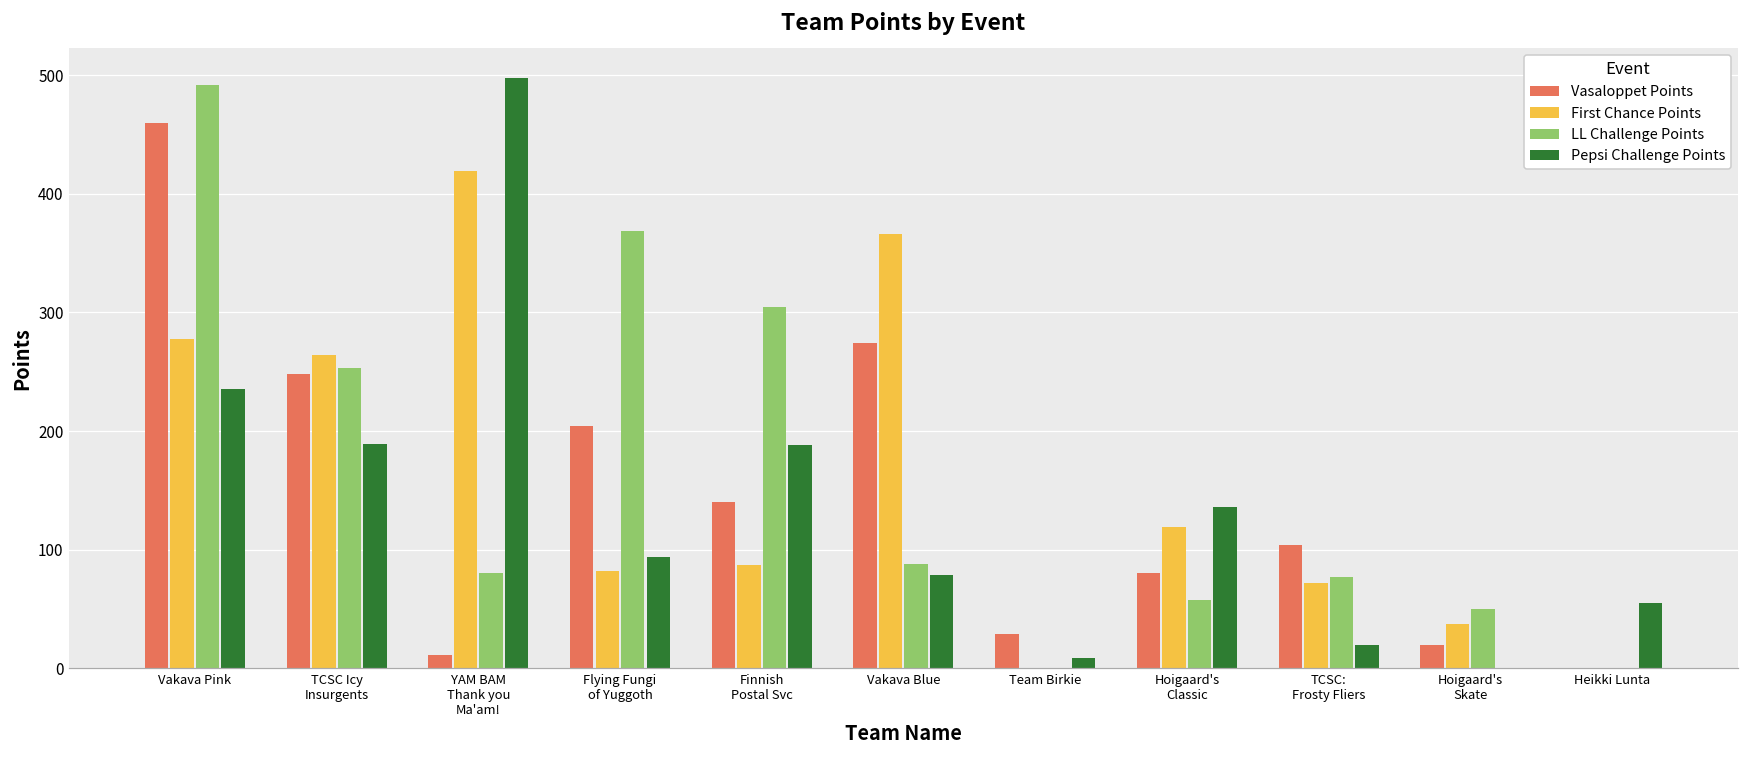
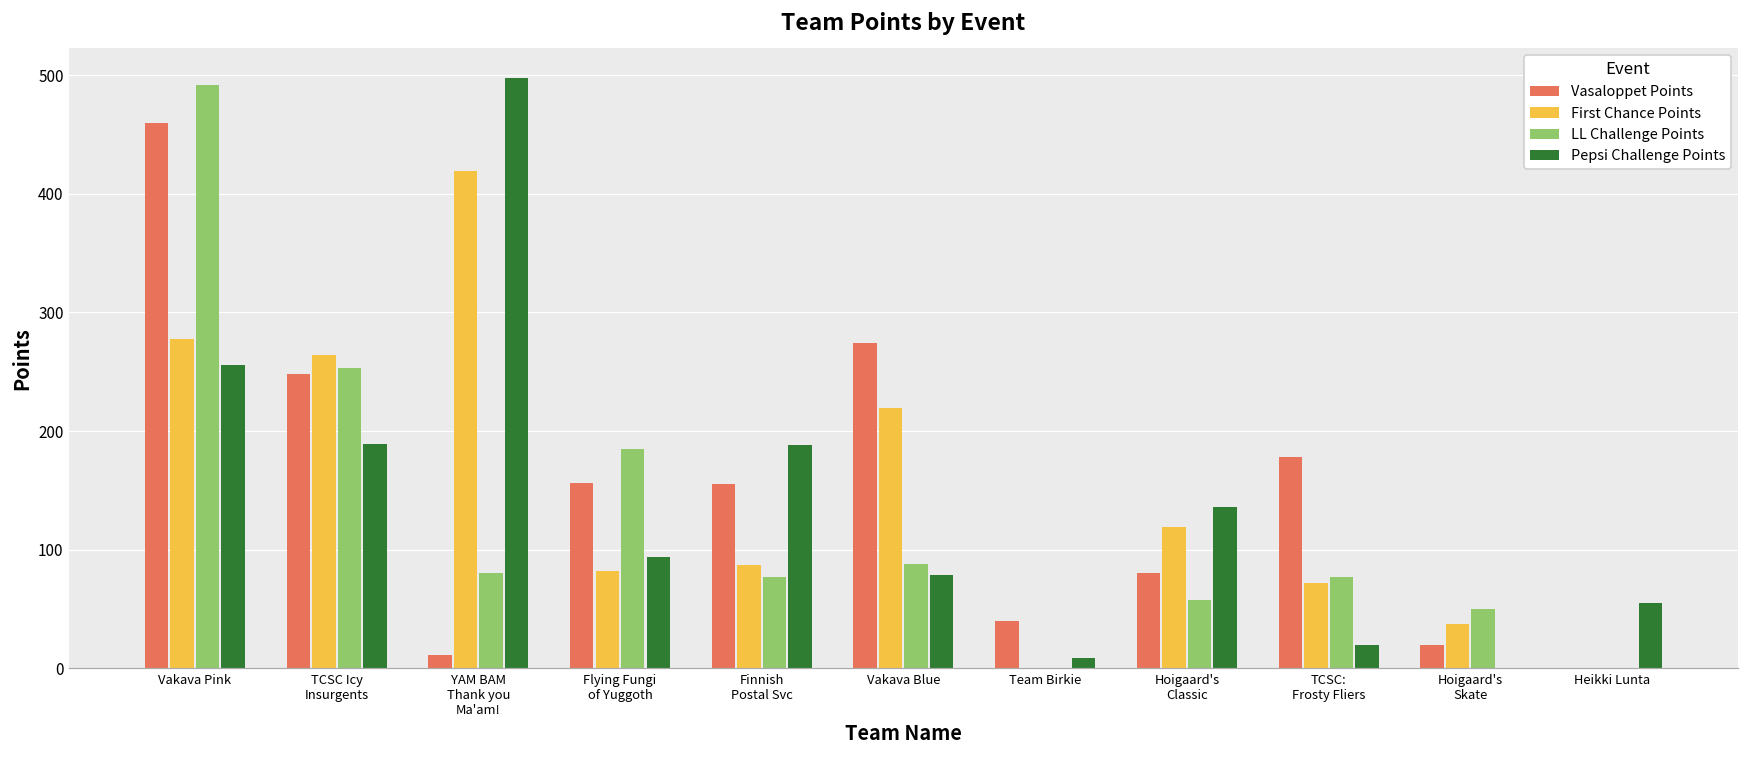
  {
    "Vasaloppet Points": {
      "Vakava Pink": 460,
      "TCSC Icy Insurgents": 248,
      "YAM BAM Thank you Ma'am!": 12,
-     "Flying Fungi of Yuggoth": 204,
-     "Finnish Postal Svc": 140,
+     "Flying Fungi of Yuggoth": 157,
+     "Finnish Postal Svc": 155,
      "Vakava Blue": 275,
-     "Team Birkie": 29,
+     "Team Birkie": 40,
      "Hoigaard's Classic": 80,
-     "TCSC: Frosty Fliers": 104,
+     "TCSC: Frosty Fliers": 178,
      "Hoigaard's Skate": 20,
      "Heikki Lunta": 0
    },
    "First Chance Points": {
      "Vakava Pink": 277,
      "TCSC Icy Insurgents": 264,
      "YAM BAM Thank you Ma'am!": 419,
      "Flying Fungi of Yuggoth": 82,
      "Finnish Postal Svc": 87,
-     "Vakava Blue": 366,
+     "Vakava Blue": 219,
      "Team Birkie": 0,
      "Hoigaard's Classic": 120,
      "TCSC: Frosty Fliers": 72,
      "Hoigaard's Skate": 37,
      "Heikki Lunta": 0
    },
    "LL Challenge Points": {
      "Vakava Pink": 492,
      "TCSC Icy Insurgents": 253,
      "YAM BAM Thank you Ma'am!": 80,
-     "Flying Fungi of Yuggoth": 369,
-     "Finnish Postal Svc": 305,
+     "Flying Fungi of Yuggoth": 185,
+     "Finnish Postal Svc": 77,
      "Vakava Blue": 88,
      "Team Birkie": 0,
      "Hoigaard's Classic": 58,
      "TCSC: Frosty Fliers": 77,
      "Hoigaard's Skate": 50,
      "Heikki Lunta": 0
    },
    "Pepsi Challenge Points": {
-     "Vakava Pink": 235,
+     "Vakava Pink": 255,
      "TCSC Icy Insurgents": 189,
      "YAM BAM Thank you Ma'am!": 498,
      "Flying Fungi of Yuggoth": 94,
      "Finnish Postal Svc": 188,
      "Vakava Blue": 78,
      "Team Birkie": 9,
      "Hoigaard's Classic": 136,
      "TCSC: Frosty Fliers": 20,
      "Hoigaard's Skate": 0,
      "Heikki Lunta": 55
    }
  }
